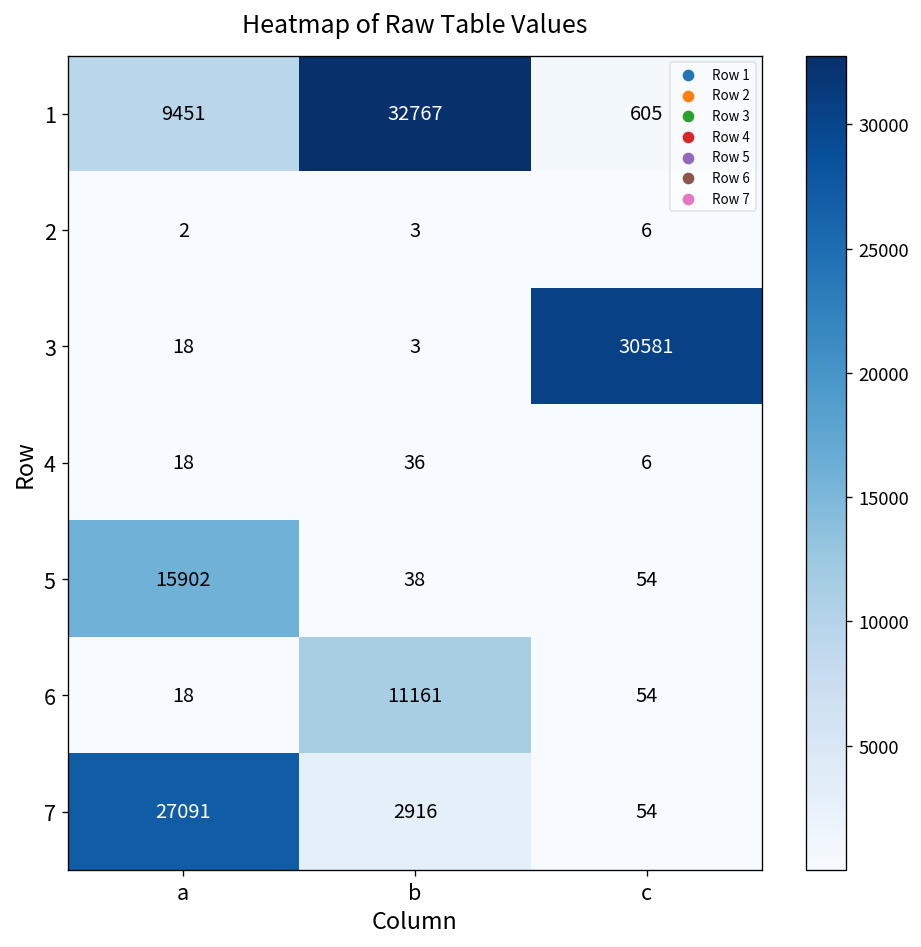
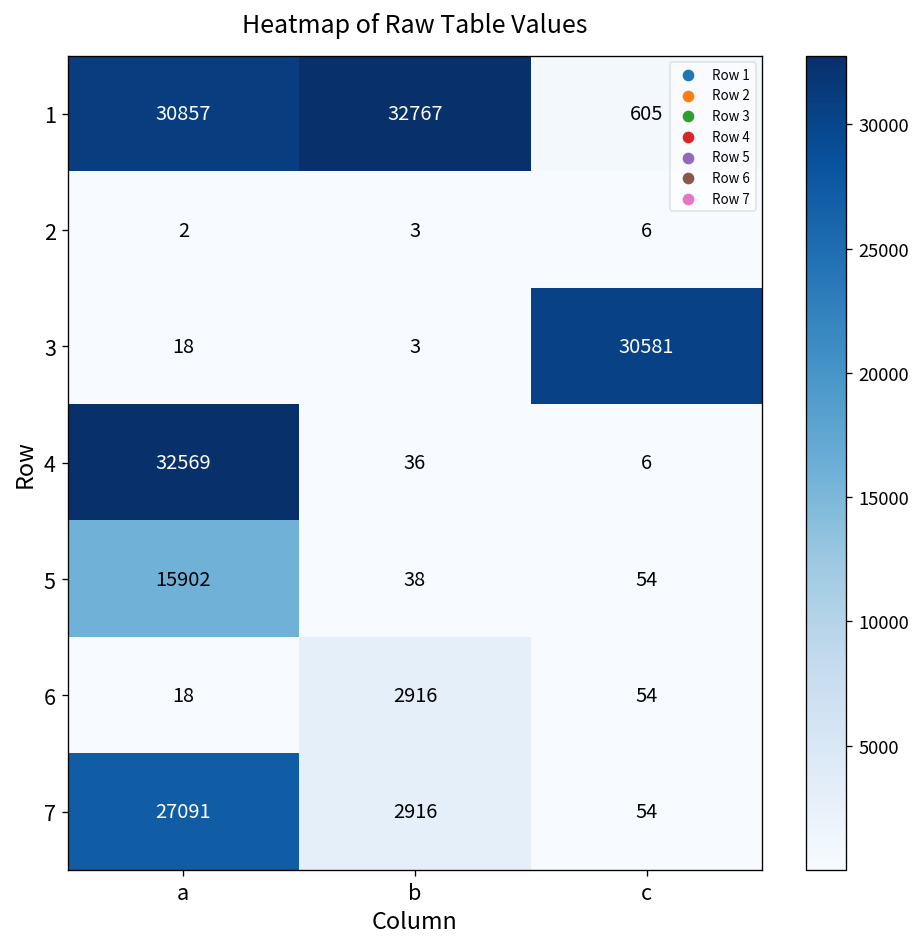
  {
    "1": {
-     "a": 9451,
+     "a": 30857,
      "b": 32767,
      "c": 605
    },
    "2": {
      "a": 2,
      "b": 3,
      "c": 6
    },
    "3": {
      "a": 18,
      "b": 3,
      "c": 30581
    },
    "4": {
-     "a": 18,
+     "a": 32569,
      "b": 36,
      "c": 6
    },
    "5": {
      "a": 15902,
      "b": 38,
      "c": 54
    },
    "6": {
      "a": 18,
-     "b": 11161,
+     "b": 2916,
      "c": 54
    },
    "7": {
      "a": 27091,
      "b": 2916,
      "c": 54
    }
  }
